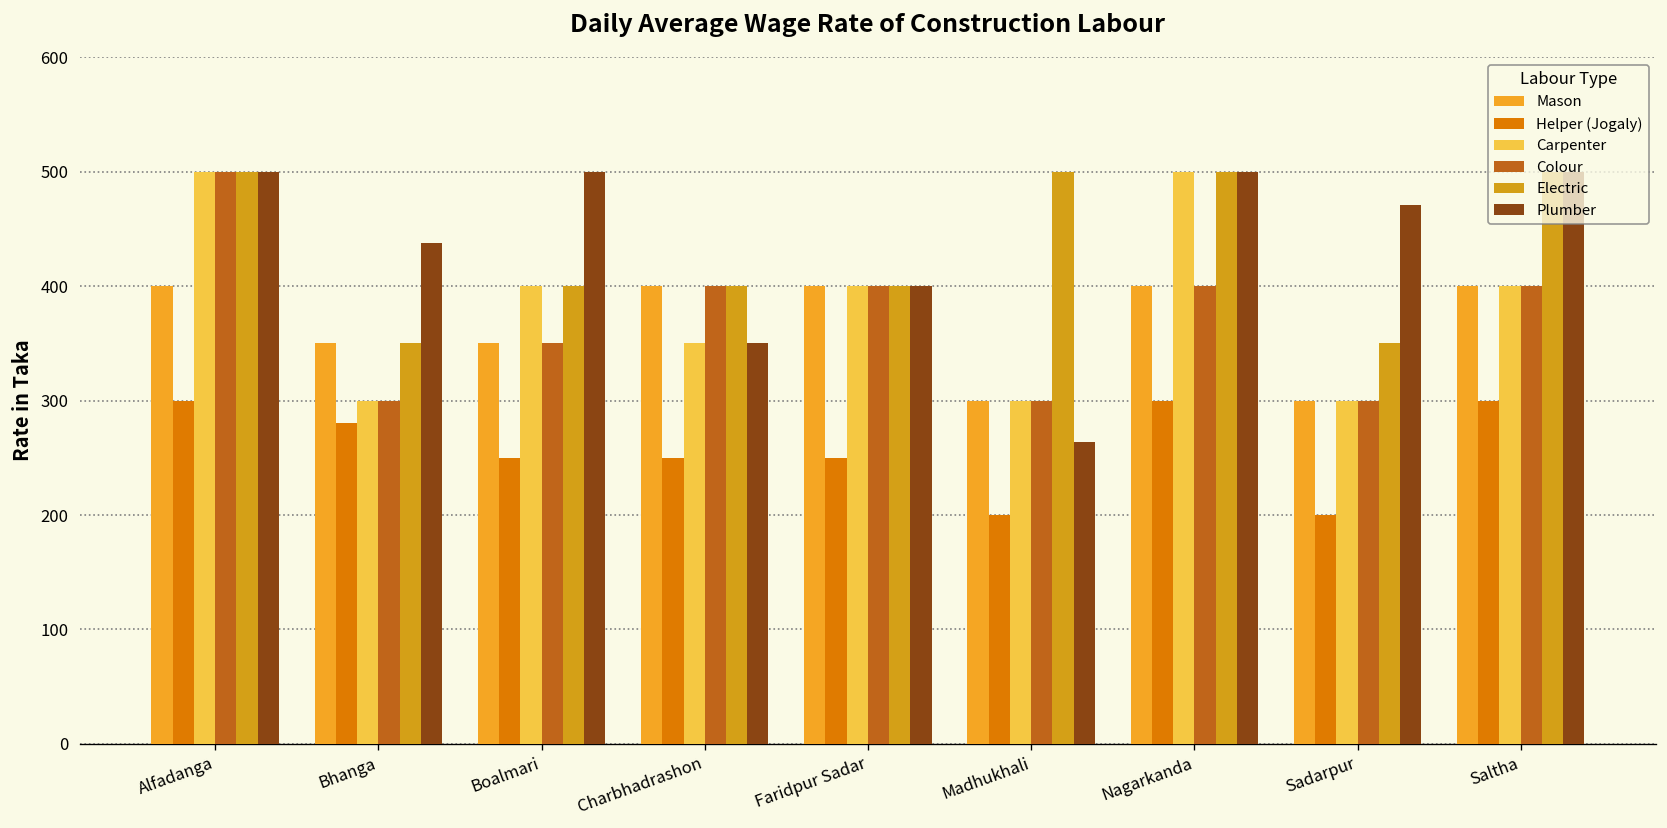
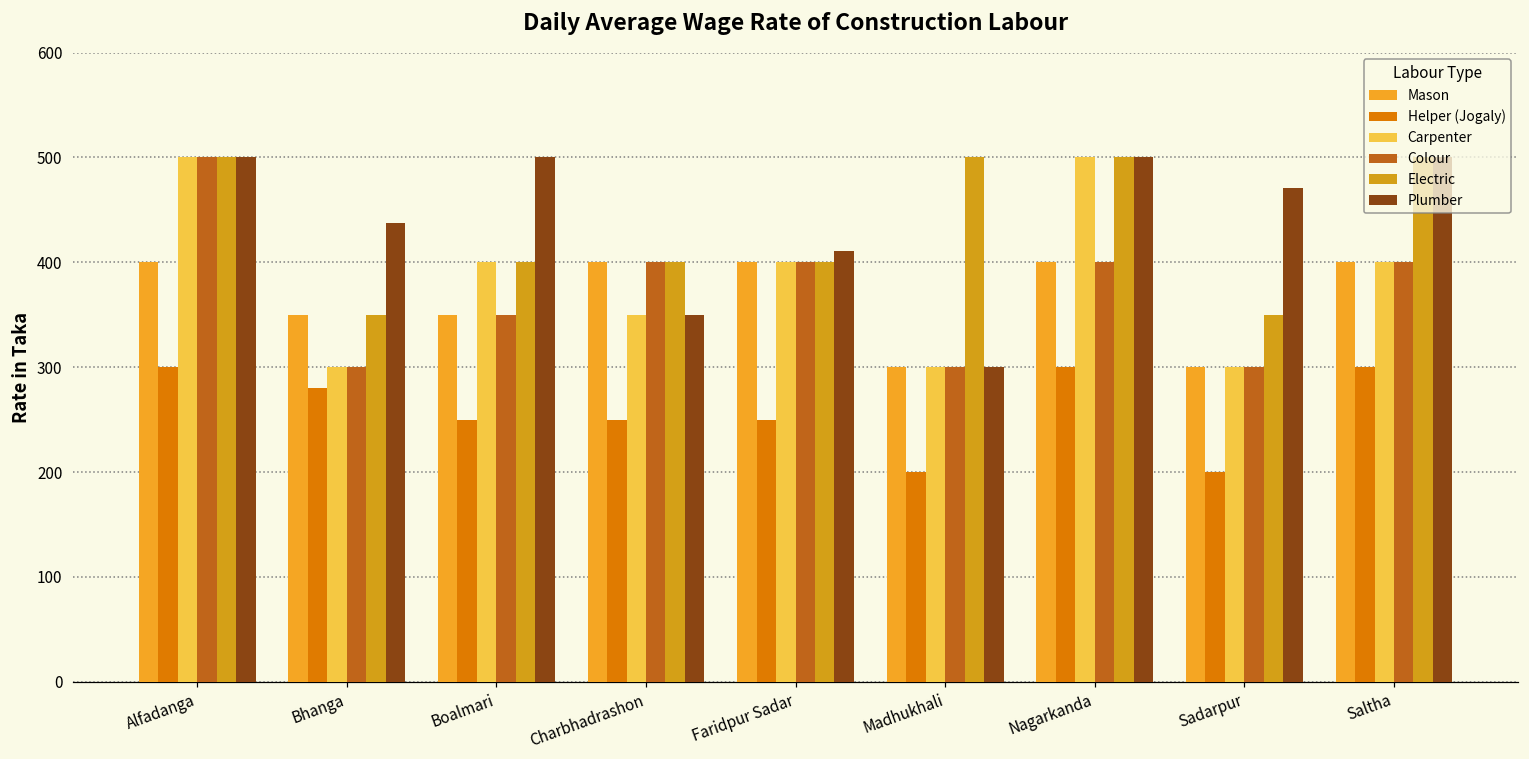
  {
    "Plumber": {
      "Alfadanga": 500,
      "Bhanga": 440,
      "Boalmari": 500,
      "Charbhadrashon": 350,
-     "Faridpur Sadar": 400,
-     "Madhukhali": 260,
+     "Faridpur Sadar": 410,
+     "Madhukhali": 300,
      "Nagarkanda": 500,
      "Sadarpur": 470
    }
  }
